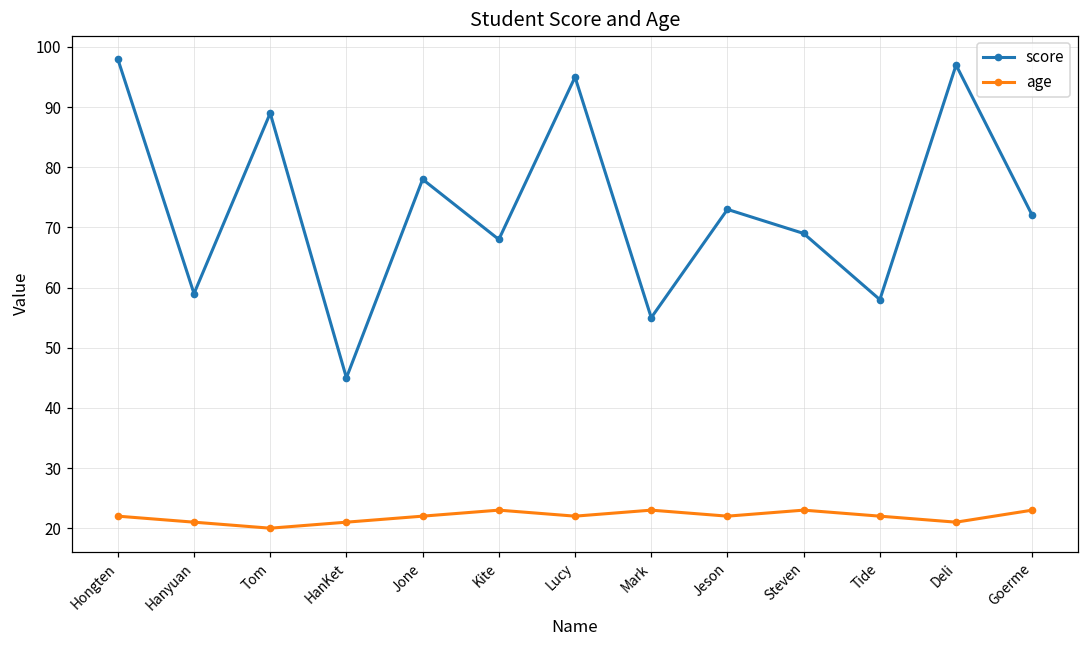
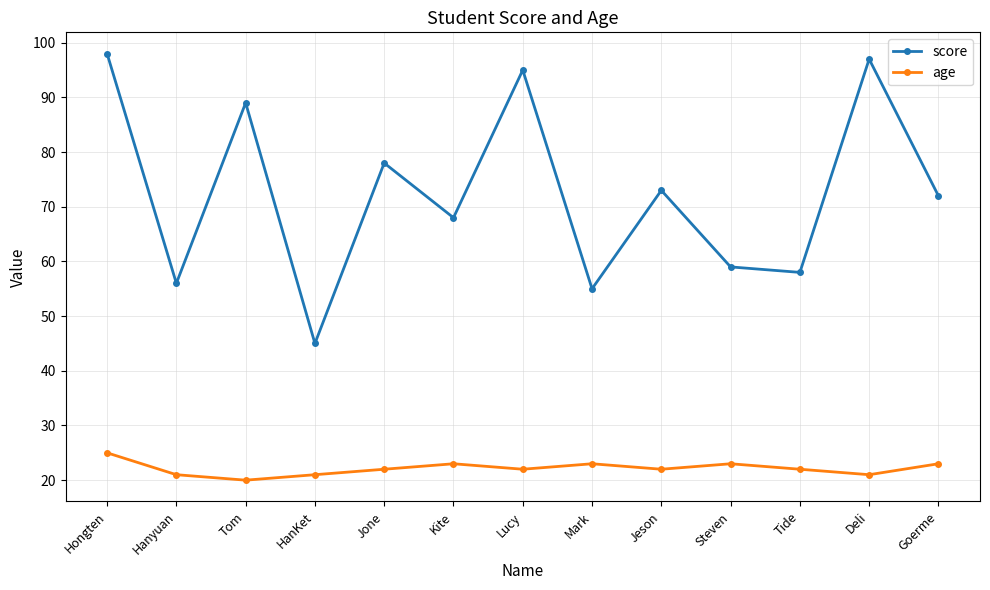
  {
    "score": {
      "Hongten": 98,
-     "Hanyuan": 59,
+     "Hanyuan": 56,
      "Tom": 89,
      "HanKet": 45,
      "Jone": 78,
      "Kite": 68,
      "Lucy": 95,
      "Mark": 55,
      "Jeson": 73,
-     "Steven": 69,
+     "Steven": 59,
      "Tide": 58,
      "Deli": 97,
      "Goerme": 72
    },
    "age": {
-     "Hongten": 22,
+     "Hongten": 25,
      "Hanyuan": 21,
      "Tom": 20,
      "HanKet": 21,
      "Jone": 22,
      "Kite": 23,
      "Lucy": 22,
      "Mark": 23,
      "Jeson": 22,
      "Steven": 23,
      "Tide": 22,
      "Deli": 21,
      "Goerme": 23
    }
  }
